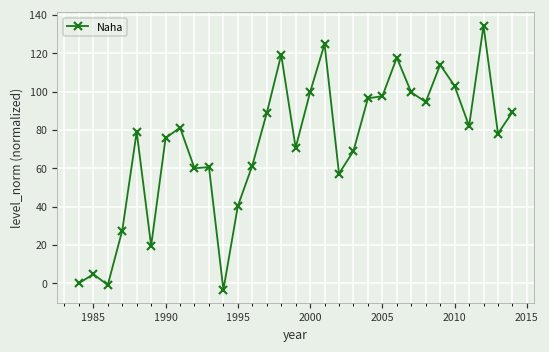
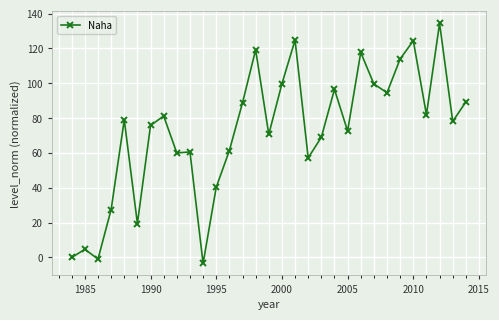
  {
    "1985": 5,
    "1990": 76,
    "1995": 40,
    "2000": 100,
-   "2005": 98,
-   "2010": 103
+   "2005": 73,
+   "2010": 124
  }
